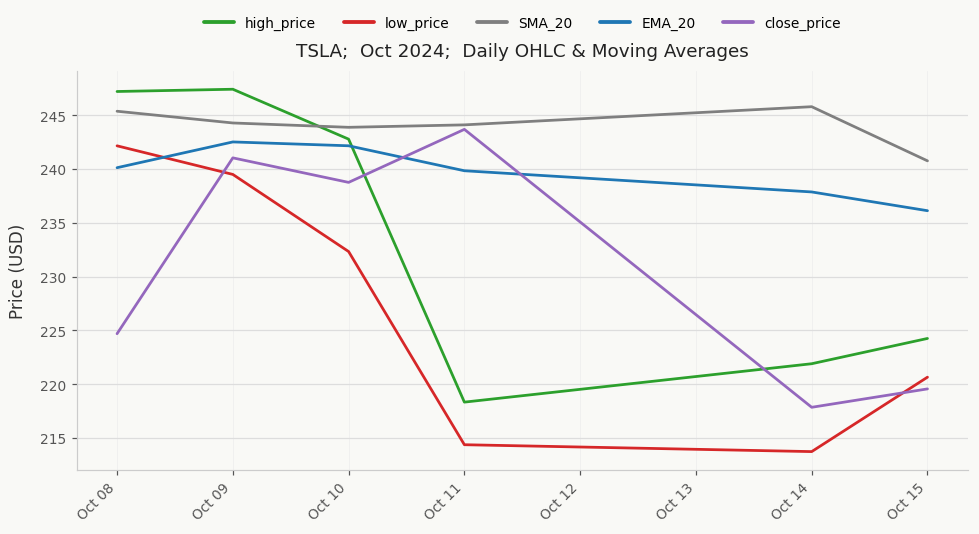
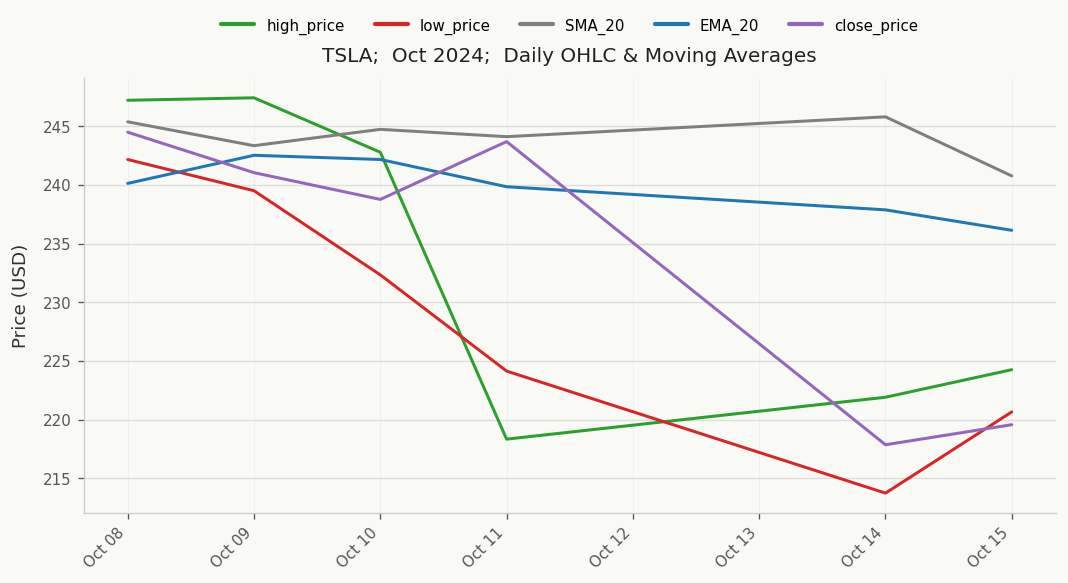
  {
    "high_price": {
      "Oct 08": 247,
      "Oct 09": 247,
      "Oct 10": 243,
      "Oct 11": 218,
      "Oct 14": 222,
      "Oct 15": 224
    },
    "low_price": {
      "Oct 08": 242,
      "Oct 09": 240,
      "Oct 10": 232,
-     "Oct 11": 214,
+     "Oct 11": 224,
      "Oct 14": 214,
      "Oct 15": 221
    },
    "SMA_20": {
      "Oct 08": 245,
-     "Oct 09": 244,
-     "Oct 10": 244,
+     "Oct 09": 243,
+     "Oct 10": 245,
      "Oct 11": 244,
      "Oct 14": 246,
      "Oct 15": 241
    },
    "EMA_20": {
      "Oct 08": 240,
      "Oct 09": 243,
      "Oct 10": 242,
      "Oct 11": 240,
      "Oct 14": 238,
      "Oct 15": 236
    },
    "close_price": {
-     "Oct 08": 225,
+     "Oct 08": 245,
      "Oct 09": 241,
      "Oct 10": 239,
      "Oct 11": 244,
      "Oct 14": 218,
      "Oct 15": 220
    }
  }
